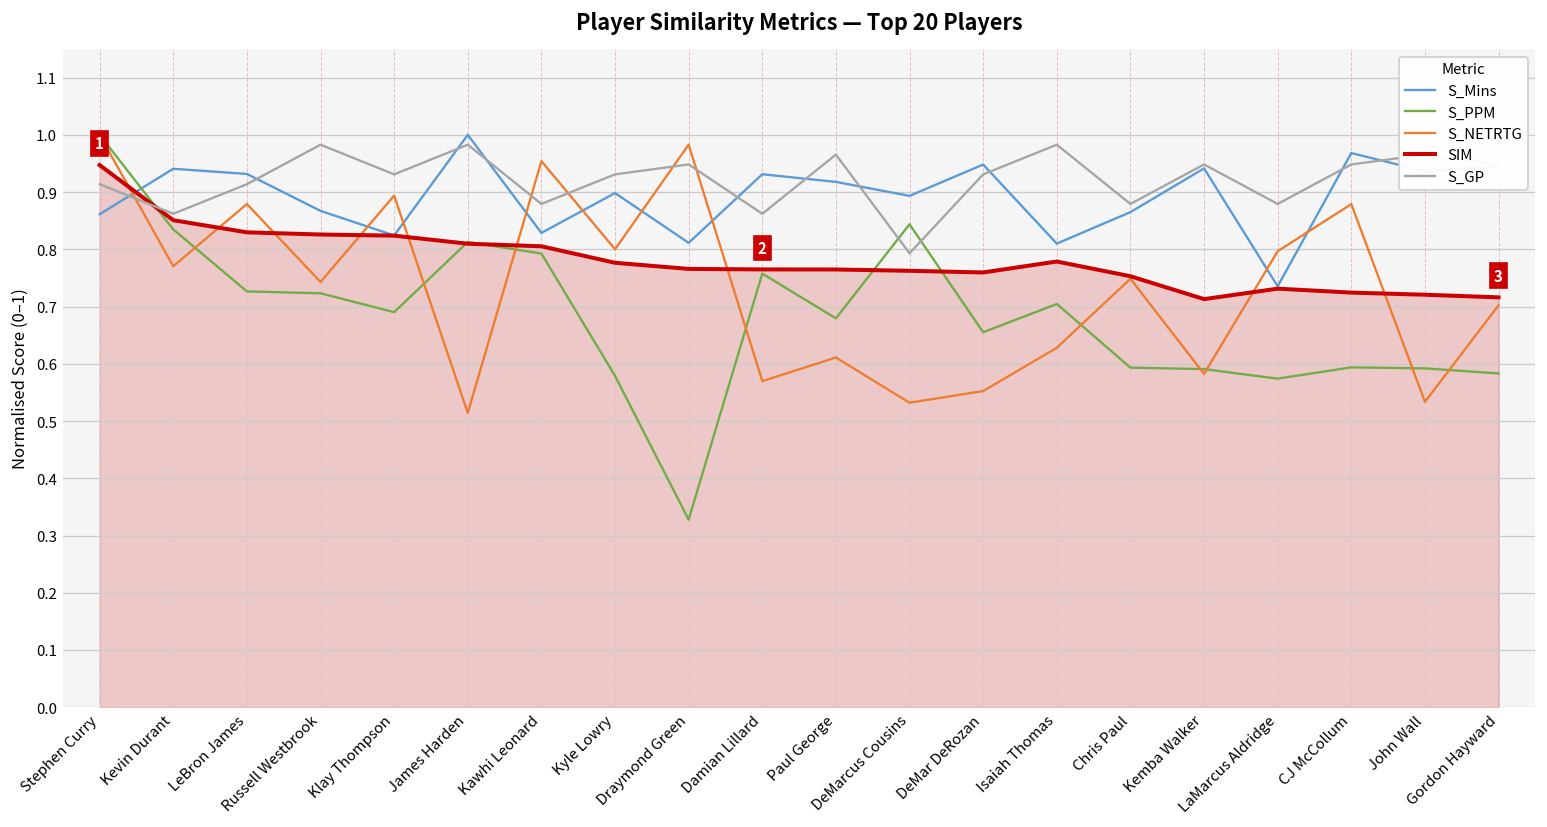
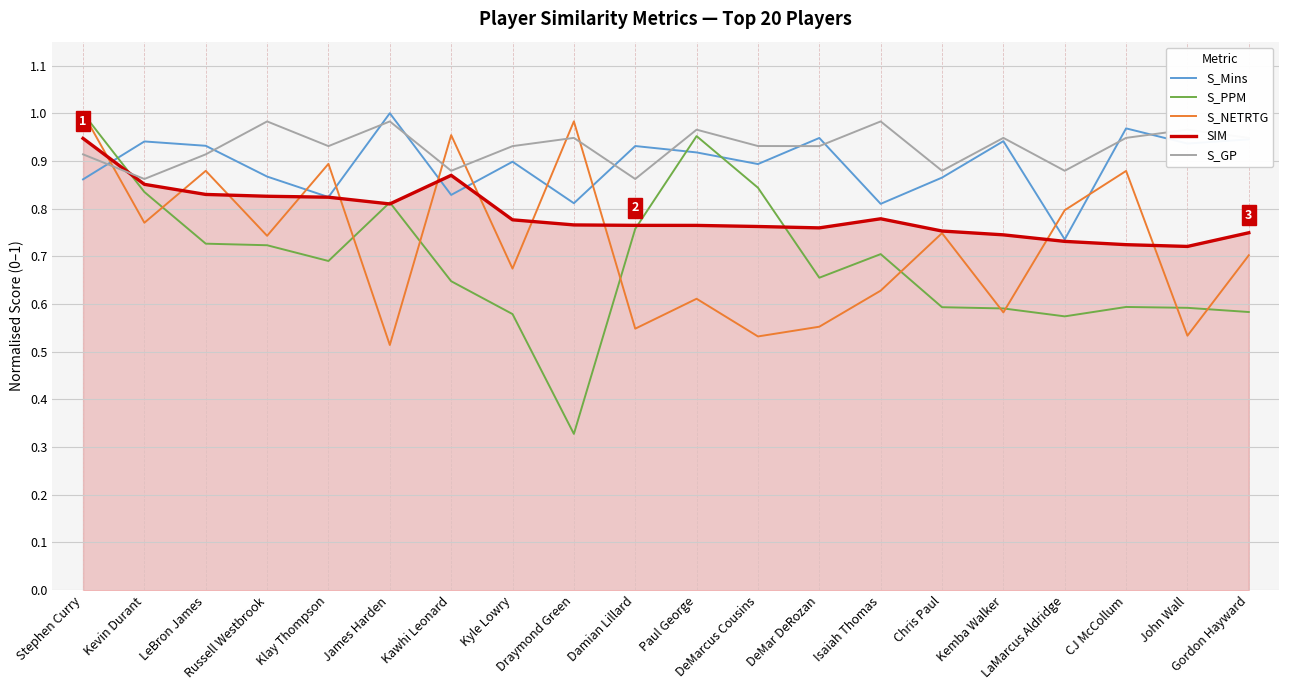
  {
    "S_Mins": {
      "Stephen Curry": 0.86,
      "Kevin Durant": 0.94,
      "LeBron James": 0.93,
      "Russell Westbrook": 0.87,
      "James Harden": 1.00,
      "Kawhi Leonard": 0.83,
      "Kyle Lowry": 0.90,
      "Draymond Green": 0.81,
      "Damian Lillard": 0.93,
      "Paul George": 0.92,
      "DeMarcus Cousins": 0.89,
      "DeMar DeRozan": 0.95,
      "Isaiah Thomas": 0.81,
      "Chris Paul": 0.87,
      "Kemba Walker": 0.94,
      "CJ McCollum": 0.97
    },
    "S_PPM": {
      "Kevin Durant": 0.83,
      "LeBron James": 0.73,
      "Russell Westbrook": 0.72,
      "Klay Thompson": 0.69,
-     "Kawhi Leonard": 0.79,
+     "Kawhi Leonard": 0.65,
      "Kyle Lowry": 0.58,
      "Draymond Green": 0.33,
      "Damian Lillard": 0.76,
-     "Paul George": 0.68,
+     "Paul George": 0.95,
      "DeMarcus Cousins": 0.84,
      "DeMar DeRozan": 0.66,
      "Isaiah Thomas": 0.70,
      "Chris Paul": 0.59,
      "Kemba Walker": 0.59,
      "LaMarcus Aldridge": 0.57,
      "CJ McCollum": 0.59,
      "John Wall": 0.59,
      "Gordon Hayward": 0.58
    },
    "S_NETRTG": {
      "Kevin Durant": 0.77,
      "LeBron James": 0.88,
      "Russell Westbrook": 0.74,
      "Klay Thompson": 0.89,
      "James Harden": 0.51,
      "Kawhi Leonard": 0.95,
-     "Kyle Lowry": 0.80,
+     "Kyle Lowry": 0.67,
      "Draymond Green": 0.98,
-     "Damian Lillard": 0.57,
+     "Damian Lillard": 0.55,
      "Paul George": 0.61,
      "DeMarcus Cousins": 0.53,
      "DeMar DeRozan": 0.55,
      "Isaiah Thomas": 0.63,
      "Kemba Walker": 0.58,
      "LaMarcus Aldridge": 0.80,
      "CJ McCollum": 0.88,
      "John Wall": 0.53,
      "Gordon Hayward": 0.70
    },
    "SIM": {
      "Kevin Durant": 0.85,
      "LeBron James": 0.83,
      "Russell Westbrook": 0.83,
-     "Kawhi Leonard": 0.81,
+     "Kawhi Leonard": 0.87,
      "Kyle Lowry": 0.78,
      "Draymond Green": 0.77,
      "Paul George": 0.76,
      "DeMarcus Cousins": 0.76,
      "DeMar DeRozan": 0.76,
      "Isaiah Thomas": 0.78,
-     "Kemba Walker": 0.71,
+     "Kemba Walker": 0.75,
      "CJ McCollum": 0.72,
      "John Wall": 0.72,
-     "Gordon Hayward": 0.72
+     "Gordon Hayward": 0.75
    },
    "S_GP": {
      "Kevin Durant": 0.86,
      "LeBron James": 0.91,
      "Russell Westbrook": 0.98,
      "Klay Thompson": 0.93,
      "James Harden": 0.98,
      "Kawhi Leonard": 0.88,
      "Kyle Lowry": 0.93,
      "Draymond Green": 0.95,
      "Damian Lillard": 0.86,
      "Paul George": 0.97,
-     "DeMarcus Cousins": 0.79,
+     "DeMarcus Cousins": 0.93,
      "DeMar DeRozan": 0.93,
      "Isaiah Thomas": 0.98,
      "Chris Paul": 0.88,
      "Kemba Walker": 0.95,
      "LaMarcus Aldridge": 0.88,
      "CJ McCollum": 0.95
    }
  }
